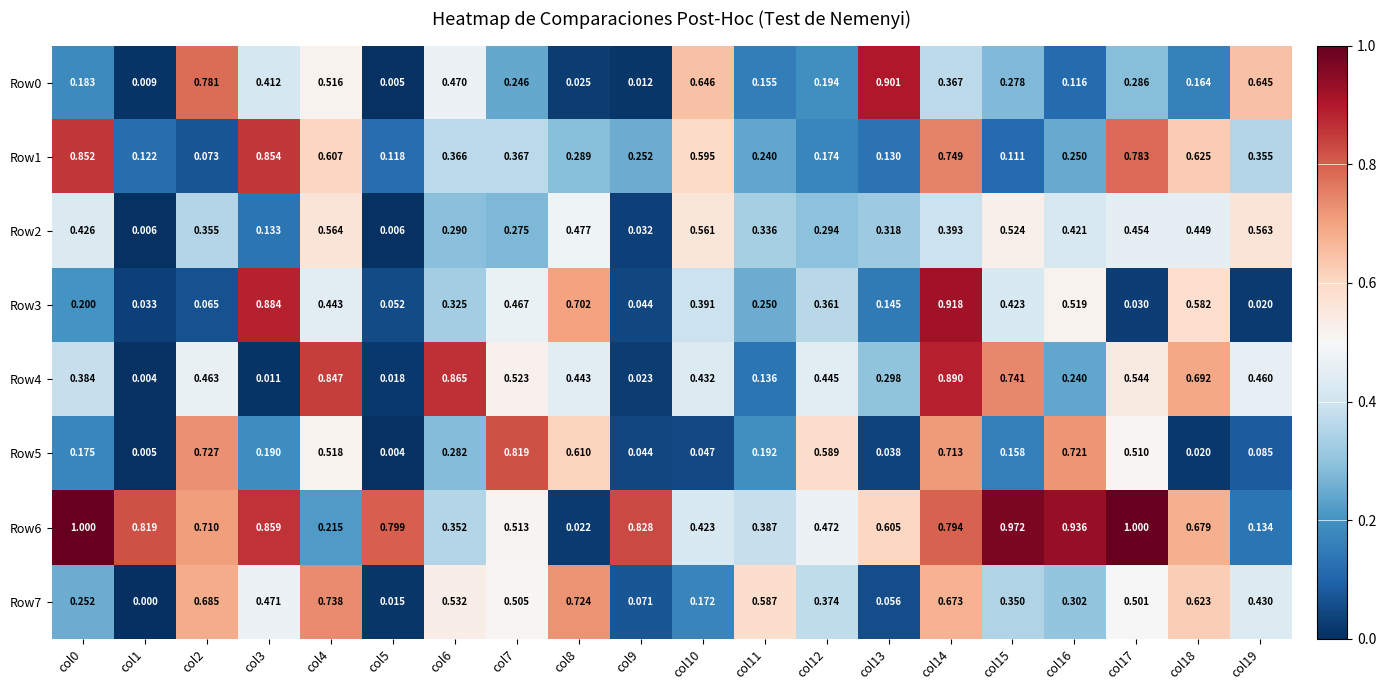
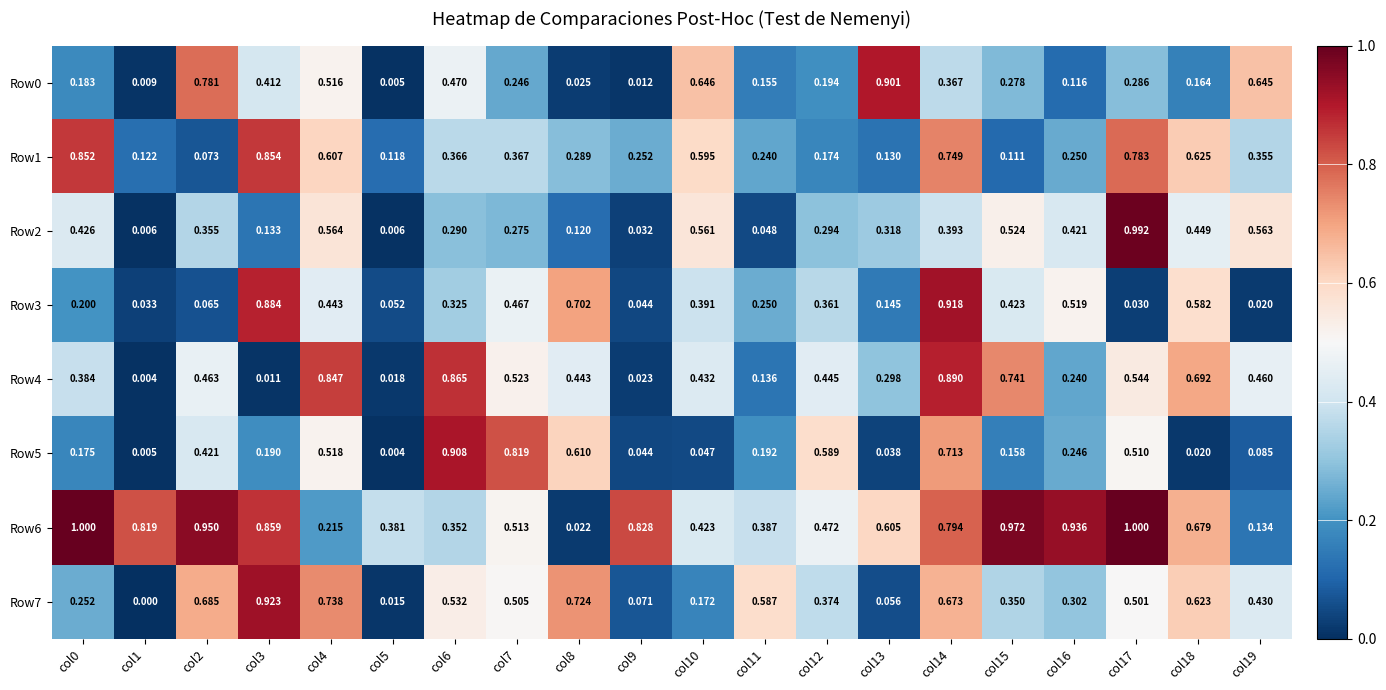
  {
    "Row0": {
      "col0": 0.183,
      "col1": 0.009,
      "col2": 0.781,
      "col3": 0.412,
      "col4": 0.516,
      "col5": 0.005,
      "col6": 0.470,
      "col7": 0.246,
      "col8": 0.025,
      "col9": 0.012,
      "col10": 0.646,
      "col11": 0.155,
      "col12": 0.194,
      "col13": 0.901,
      "col14": 0.367,
      "col15": 0.278,
      "col16": 0.116,
      "col17": 0.286,
      "col18": 0.164,
      "col19": 0.645
    },
    "Row1": {
      "col0": 0.852,
      "col1": 0.122,
      "col2": 0.073,
      "col3": 0.854,
      "col4": 0.607,
      "col5": 0.118,
      "col6": 0.366,
      "col7": 0.367,
      "col8": 0.289,
      "col9": 0.252,
      "col10": 0.595,
      "col11": 0.240,
      "col12": 0.174,
      "col13": 0.130,
      "col14": 0.749,
      "col15": 0.111,
      "col16": 0.250,
      "col17": 0.783,
      "col18": 0.625,
      "col19": 0.355
    },
    "Row2": {
      "col0": 0.426,
      "col1": 0.006,
      "col2": 0.355,
      "col3": 0.133,
      "col4": 0.564,
      "col5": 0.006,
      "col6": 0.290,
      "col7": 0.275,
-     "col8": 0.477,
+     "col8": 0.120,
      "col9": 0.032,
      "col10": 0.561,
-     "col11": 0.336,
+     "col11": 0.048,
      "col12": 0.294,
      "col13": 0.318,
      "col14": 0.393,
      "col15": 0.524,
      "col16": 0.421,
-     "col17": 0.454,
+     "col17": 0.992,
      "col18": 0.449,
      "col19": 0.563
    },
    "Row3": {
      "col0": 0.200,
      "col1": 0.033,
      "col2": 0.065,
      "col3": 0.884,
      "col4": 0.443,
      "col5": 0.052,
      "col6": 0.325,
      "col7": 0.467,
      "col8": 0.702,
      "col9": 0.044,
      "col10": 0.391,
      "col11": 0.250,
      "col12": 0.361,
      "col13": 0.145,
      "col14": 0.918,
      "col15": 0.423,
      "col16": 0.519,
      "col17": 0.030,
      "col18": 0.582,
      "col19": 0.020
    },
    "Row4": {
      "col0": 0.384,
      "col1": 0.004,
      "col2": 0.463,
      "col3": 0.011,
      "col4": 0.847,
      "col5": 0.018,
      "col6": 0.865,
      "col7": 0.523,
      "col8": 0.443,
      "col9": 0.023,
      "col10": 0.432,
      "col11": 0.136,
      "col12": 0.445,
      "col13": 0.298,
      "col14": 0.890,
      "col15": 0.741,
      "col16": 0.240,
      "col17": 0.544,
      "col18": 0.692,
      "col19": 0.460
    },
    "Row5": {
      "col0": 0.175,
      "col1": 0.005,
-     "col2": 0.727,
+     "col2": 0.421,
      "col3": 0.190,
      "col4": 0.518,
      "col5": 0.004,
-     "col6": 0.282,
+     "col6": 0.908,
      "col7": 0.819,
      "col8": 0.610,
      "col9": 0.044,
      "col10": 0.047,
      "col11": 0.192,
      "col12": 0.589,
      "col13": 0.038,
      "col14": 0.713,
      "col15": 0.158,
-     "col16": 0.721,
+     "col16": 0.246,
      "col17": 0.510,
      "col18": 0.020,
      "col19": 0.085
    },
    "Row6": {
      "col0": 1.000,
      "col1": 0.819,
-     "col2": 0.710,
+     "col2": 0.950,
      "col3": 0.859,
      "col4": 0.215,
-     "col5": 0.799,
+     "col5": 0.381,
      "col6": 0.352,
      "col7": 0.513,
      "col8": 0.022,
      "col9": 0.828,
      "col10": 0.423,
      "col11": 0.387,
      "col12": 0.472,
      "col13": 0.605,
      "col14": 0.794,
      "col15": 0.972,
      "col16": 0.936,
      "col17": 1.000,
      "col18": 0.679,
      "col19": 0.134
    },
    "Row7": {
      "col0": 0.252,
      "col1": 0.000,
      "col2": 0.685,
-     "col3": 0.471,
+     "col3": 0.923,
      "col4": 0.738,
      "col5": 0.015,
      "col6": 0.532,
      "col7": 0.505,
      "col8": 0.724,
      "col9": 0.071,
      "col10": 0.172,
      "col11": 0.587,
      "col12": 0.374,
      "col13": 0.056,
      "col14": 0.673,
      "col15": 0.350,
      "col16": 0.302,
      "col17": 0.501,
      "col18": 0.623,
      "col19": 0.430
    }
  }
